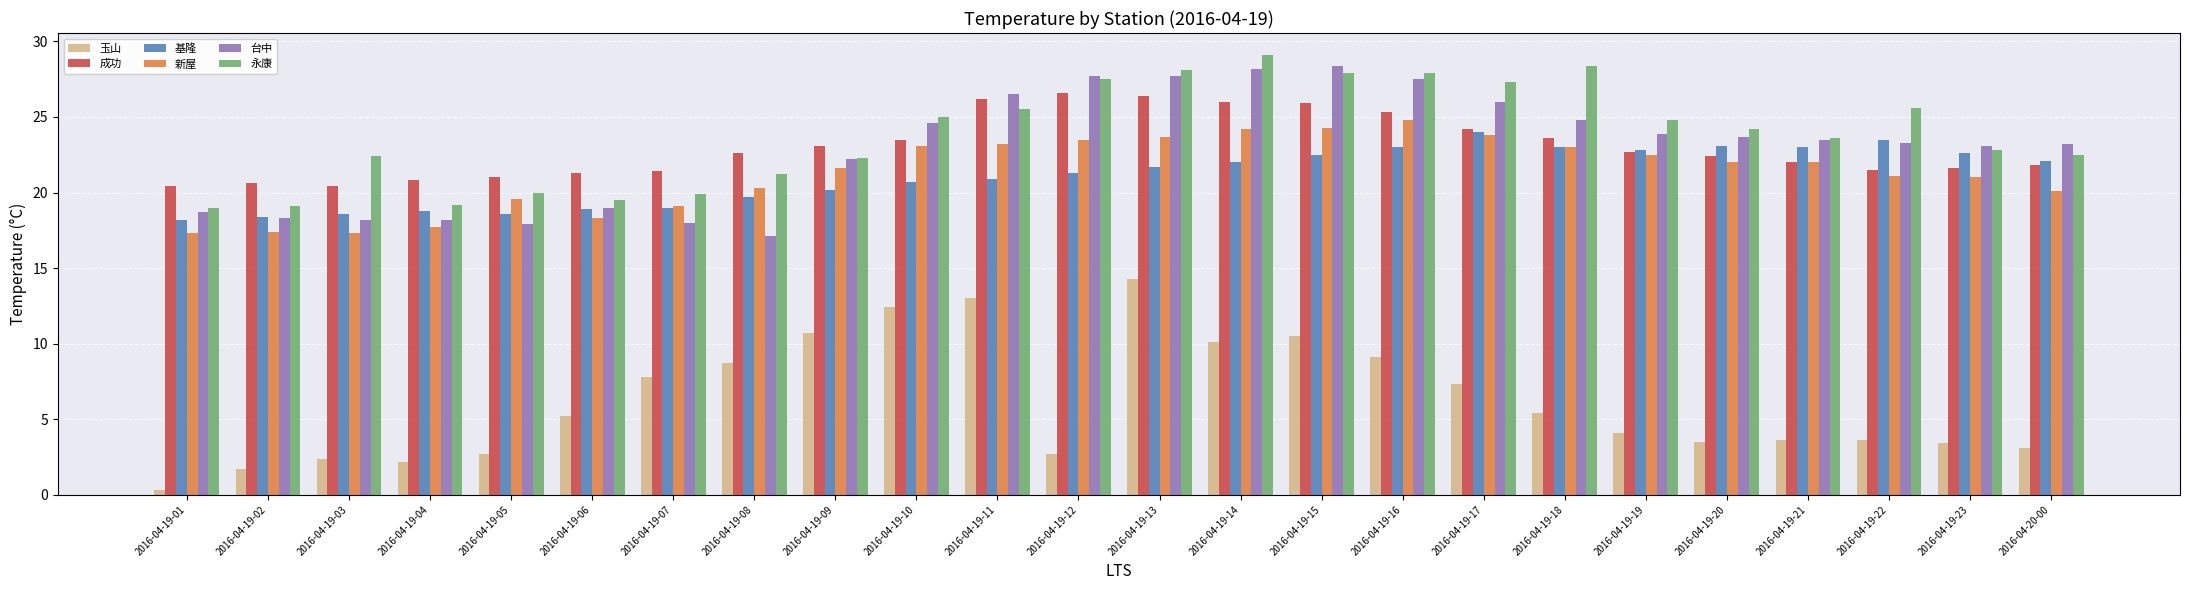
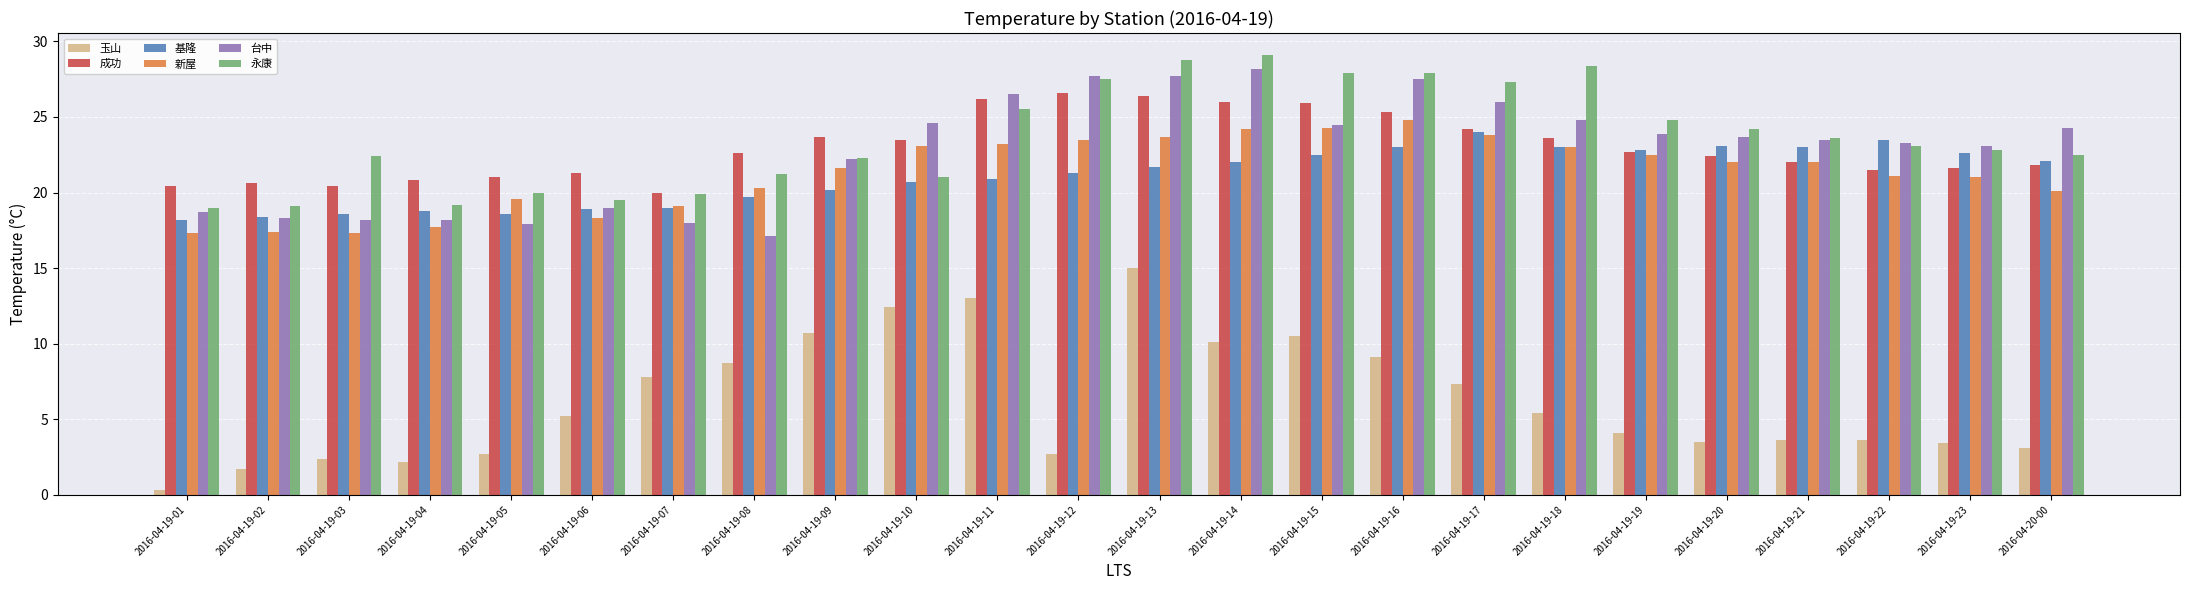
  {
    "玉山": {
      "2016-04-19-01": 0.3,
      "2016-04-19-02": 1.7,
      "2016-04-19-03": 2.4,
      "2016-04-19-04": 2.2,
      "2016-04-19-05": 2.7,
      "2016-04-19-06": 5.2,
      "2016-04-19-07": 7.8,
      "2016-04-19-08": 8.7,
      "2016-04-19-09": 10.7,
      "2016-04-19-10": 12.4,
      "2016-04-19-11": 13.0,
      "2016-04-19-12": 2.7,
-     "2016-04-19-13": 14.3,
+     "2016-04-19-13": 15.0,
      "2016-04-19-14": 10.1,
      "2016-04-19-15": 10.5,
      "2016-04-19-16": 9.1,
      "2016-04-19-17": 7.3,
      "2016-04-19-18": 5.4,
      "2016-04-19-19": 4.1,
      "2016-04-19-20": 3.5,
      "2016-04-19-21": 3.6,
      "2016-04-19-22": 3.6,
      "2016-04-19-23": 3.4,
      "2016-04-20-00": 3.1
    },
    "成功": {
      "2016-04-19-01": 20.4,
      "2016-04-19-02": 20.6,
      "2016-04-19-03": 20.4,
      "2016-04-19-04": 20.8,
      "2016-04-19-05": 21.0,
      "2016-04-19-06": 21.3,
-     "2016-04-19-07": 21.4,
+     "2016-04-19-07": 20.0,
      "2016-04-19-08": 22.6,
-     "2016-04-19-09": 23.1,
+     "2016-04-19-09": 23.7,
      "2016-04-19-10": 23.5,
      "2016-04-19-11": 26.2,
      "2016-04-19-12": 26.6,
      "2016-04-19-13": 26.4,
      "2016-04-19-14": 26.0,
      "2016-04-19-15": 25.9,
      "2016-04-19-16": 25.3,
      "2016-04-19-17": 24.2,
      "2016-04-19-18": 23.6,
      "2016-04-19-19": 22.7,
      "2016-04-19-20": 22.4,
      "2016-04-19-21": 22.0,
      "2016-04-19-22": 21.5,
      "2016-04-19-23": 21.6,
      "2016-04-20-00": 21.8
    },
    "基隆": {
      "2016-04-19-01": 18.2,
      "2016-04-19-02": 18.4,
      "2016-04-19-03": 18.6,
      "2016-04-19-04": 18.8,
      "2016-04-19-05": 18.6,
      "2016-04-19-06": 18.9,
      "2016-04-19-07": 19.0,
      "2016-04-19-08": 19.7,
      "2016-04-19-09": 20.2,
      "2016-04-19-10": 20.7,
      "2016-04-19-11": 20.9,
      "2016-04-19-12": 21.3,
      "2016-04-19-13": 21.7,
      "2016-04-19-14": 22.0,
      "2016-04-19-15": 22.5,
      "2016-04-19-16": 23.0,
      "2016-04-19-17": 24.0,
      "2016-04-19-18": 23.0,
      "2016-04-19-19": 22.8,
      "2016-04-19-20": 23.1,
      "2016-04-19-21": 23.0,
      "2016-04-19-22": 23.5,
      "2016-04-19-23": 22.6,
      "2016-04-20-00": 22.1
    },
    "新屋": {
      "2016-04-19-01": 17.3,
      "2016-04-19-02": 17.4,
      "2016-04-19-03": 17.3,
      "2016-04-19-04": 17.7,
      "2016-04-19-05": 19.6,
      "2016-04-19-06": 18.3,
      "2016-04-19-07": 19.1,
      "2016-04-19-08": 20.3,
      "2016-04-19-09": 21.6,
      "2016-04-19-10": 23.1,
      "2016-04-19-11": 23.2,
      "2016-04-19-12": 23.5,
      "2016-04-19-13": 23.7,
      "2016-04-19-14": 24.2,
      "2016-04-19-15": 24.3,
      "2016-04-19-16": 24.8,
      "2016-04-19-17": 23.8,
      "2016-04-19-18": 23.0,
      "2016-04-19-19": 22.5,
      "2016-04-19-20": 22.0,
      "2016-04-19-21": 22.0,
      "2016-04-19-22": 21.1,
      "2016-04-19-23": 21.0,
      "2016-04-20-00": 20.1
    },
    "台中": {
      "2016-04-19-01": 18.7,
      "2016-04-19-02": 18.3,
      "2016-04-19-03": 18.2,
      "2016-04-19-04": 18.2,
      "2016-04-19-05": 17.9,
      "2016-04-19-06": 19.0,
      "2016-04-19-07": 18.0,
      "2016-04-19-08": 17.1,
      "2016-04-19-09": 22.2,
      "2016-04-19-10": 24.6,
      "2016-04-19-11": 26.5,
      "2016-04-19-12": 27.7,
      "2016-04-19-13": 27.7,
      "2016-04-19-14": 28.2,
-     "2016-04-19-15": 28.4,
+     "2016-04-19-15": 24.5,
      "2016-04-19-16": 27.5,
      "2016-04-19-17": 26.0,
      "2016-04-19-18": 24.8,
      "2016-04-19-19": 23.9,
      "2016-04-19-20": 23.7,
      "2016-04-19-21": 23.5,
      "2016-04-19-22": 23.3,
      "2016-04-19-23": 23.1,
-     "2016-04-20-00": 23.2
+     "2016-04-20-00": 24.3
    },
    "永康": {
      "2016-04-19-01": 19.0,
      "2016-04-19-02": 19.1,
      "2016-04-19-03": 22.4,
      "2016-04-19-04": 19.2,
      "2016-04-19-05": 20.0,
      "2016-04-19-06": 19.5,
      "2016-04-19-07": 19.9,
      "2016-04-19-08": 21.2,
      "2016-04-19-09": 22.3,
-     "2016-04-19-10": 25,
+     "2016-04-19-10": 21,
      "2016-04-19-11": 25.5,
      "2016-04-19-12": 27.5,
-     "2016-04-19-13": 28.1,
+     "2016-04-19-13": 28.8,
      "2016-04-19-14": 29.1,
      "2016-04-19-15": 27.9,
      "2016-04-19-16": 27.9,
      "2016-04-19-17": 27.3,
      "2016-04-19-18": 28.4,
      "2016-04-19-19": 24.8,
      "2016-04-19-20": 24.2,
      "2016-04-19-21": 23.6,
-     "2016-04-19-22": 25.6,
+     "2016-04-19-22": 23.1,
      "2016-04-19-23": 22.8,
      "2016-04-20-00": 22.5
    }
  }
